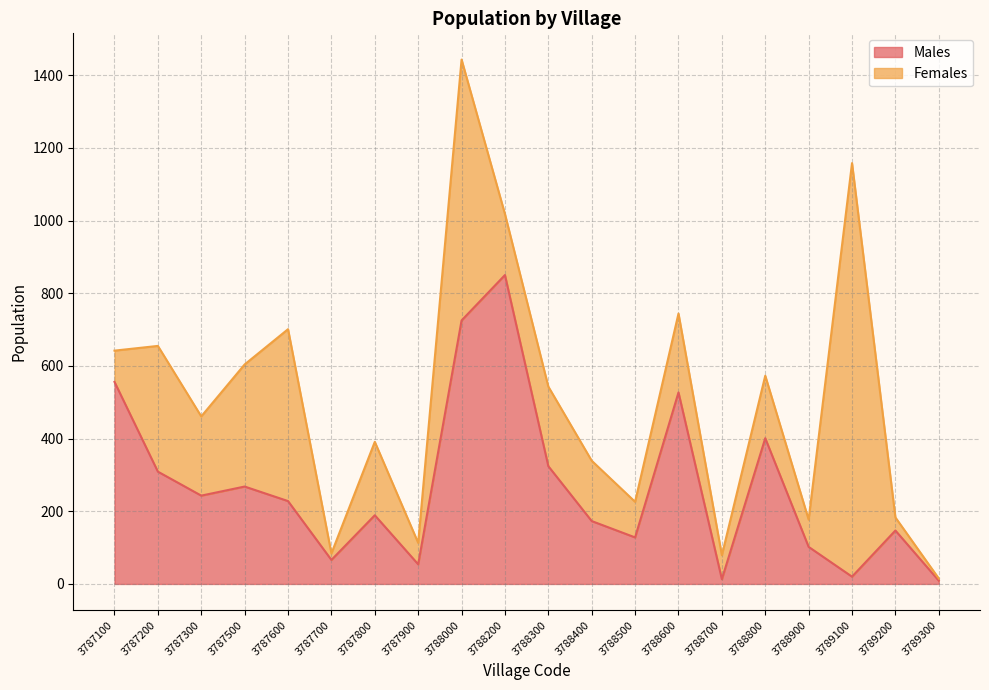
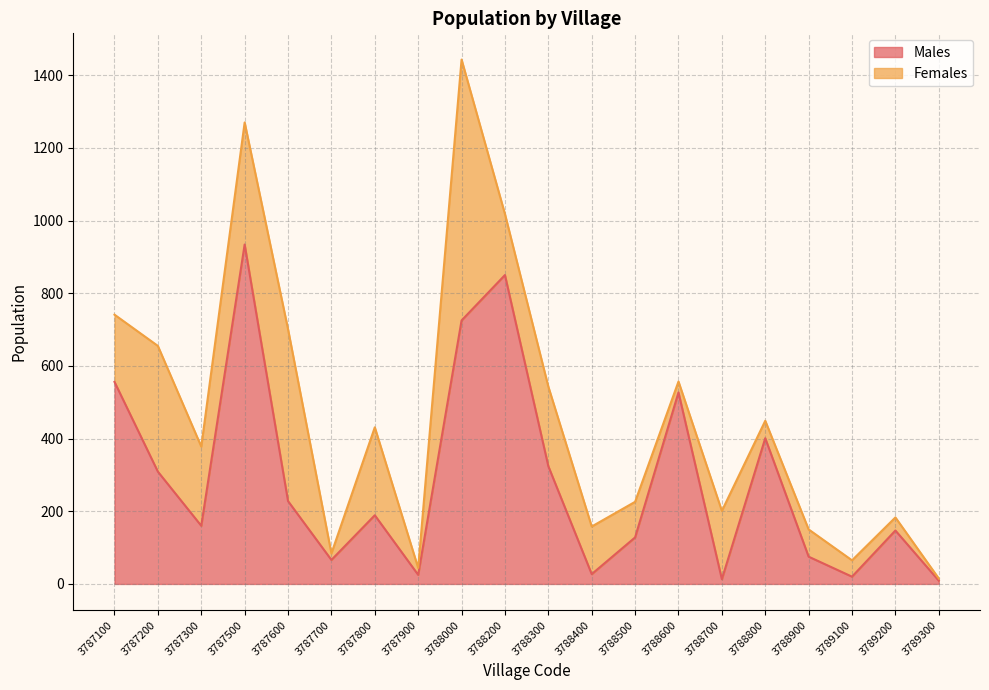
  {
    "Males": {
      "3787100": 560,
      "3787200": 310,
-     "3787300": 240,
-     "3787500": 270,
+     "3787300": 160,
+     "3787500": 930,
      "3787600": 230,
      "3787700": 70,
      "3787800": 190,
-     "3787900": 50,
+     "3787900": 30,
      "3788000": 730,
      "3788200": 850,
      "3788300": 320,
-     "3788400": 170,
+     "3788400": 30,
      "3788500": 130,
      "3788600": 530,
      "3788700": 10,
      "3788800": 400,
-     "3788900": 100,
+     "3788900": 80,
      "3789100": 20,
      "3789200": 150
    },
    "Females": {
-     "3787100": 90,
+     "3787100": 190,
      "3787200": 350,
      "3787300": 220,
      "3787500": 340,
      "3787600": 470,
      "3787700": 20,
-     "3787800": 200,
-     "3787900": 60,
+     "3787800": 240,
+     "3787900": 20,
      "3788000": 720,
      "3788200": 170,
      "3788300": 220,
-     "3788400": 170,
+     "3788400": 130,
      "3788500": 100,
-     "3788600": 220,
-     "3788700": 70,
-     "3788800": 170,
+     "3788600": 30,
+     "3788700": 190,
+     "3788800": 50,
      "3788900": 80,
-     "3789100": 1140,
+     "3789100": 50,
      "3789200": 40
    }
  }
